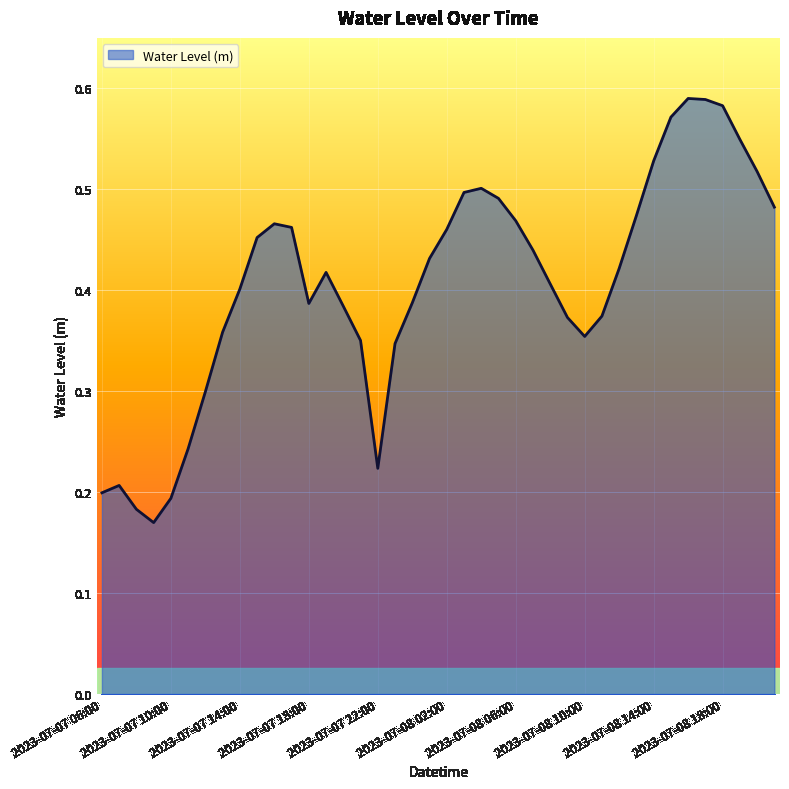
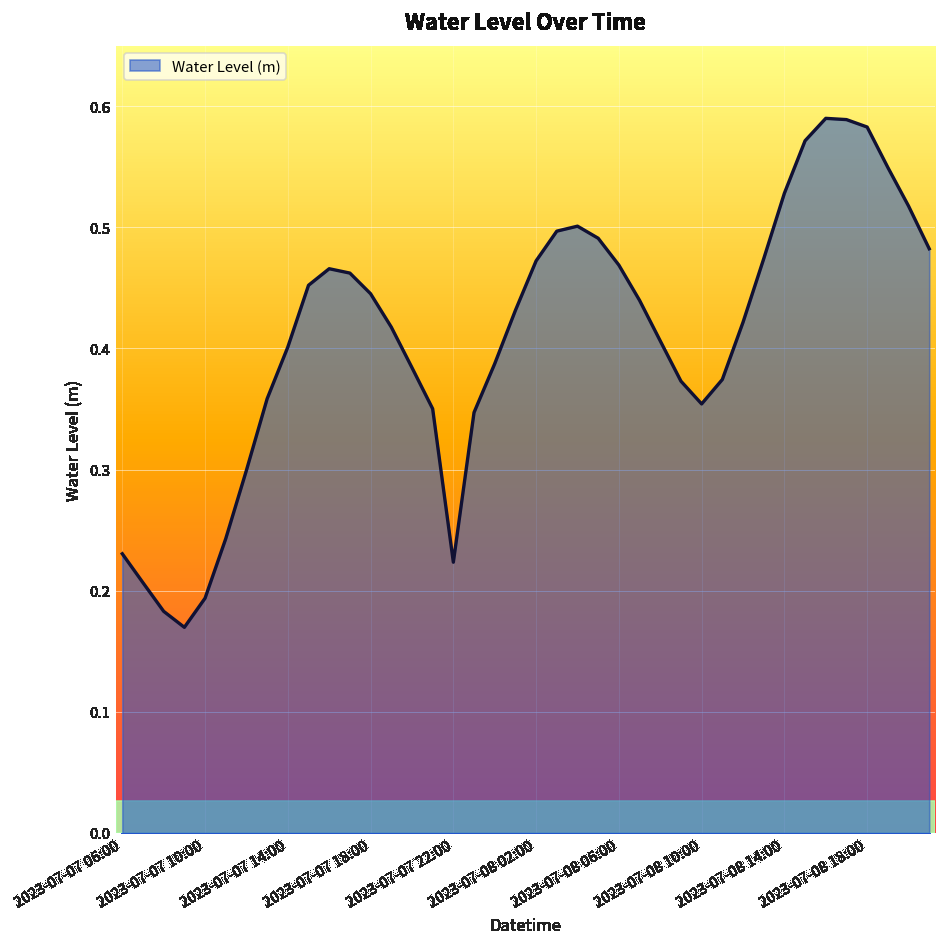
  {
-   "2023-07-07 06:00": 0.199,
+   "2023-07-07 06:00": 0.230,
    "2023-07-07 10:00": 0.194,
    "2023-07-07 14:00": 0.401,
-   "2023-07-07 18:00": 0.387,
+   "2023-07-07 18:00": 0.445,
    "2023-07-07 22:00": 0.224,
-   "2023-07-08 02:00": 0.460,
+   "2023-07-08 02:00": 0.472,
    "2023-07-08 06:00": 0.469,
    "2023-07-08 10:00": 0.354,
    "2023-07-08 14:00": 0.528,
    "2023-07-08 18:00": 0.583
  }
